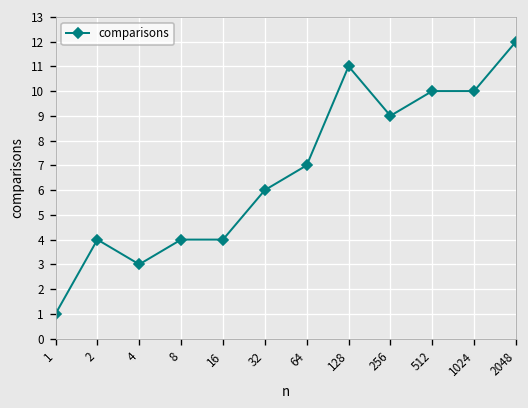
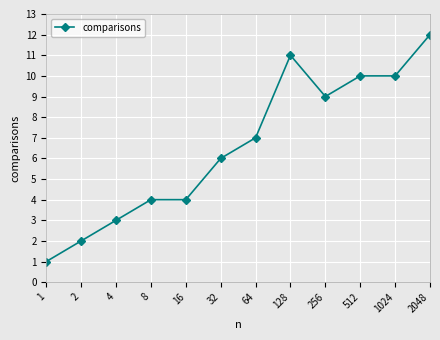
  {
    "1": 1,
-   "2": 4,
+   "2": 2,
    "4": 3,
    "8": 4,
    "16": 4,
    "32": 6,
    "64": 7,
    "128": 11,
    "256": 9,
    "512": 10,
    "1024": 10,
    "2048": 12
  }
